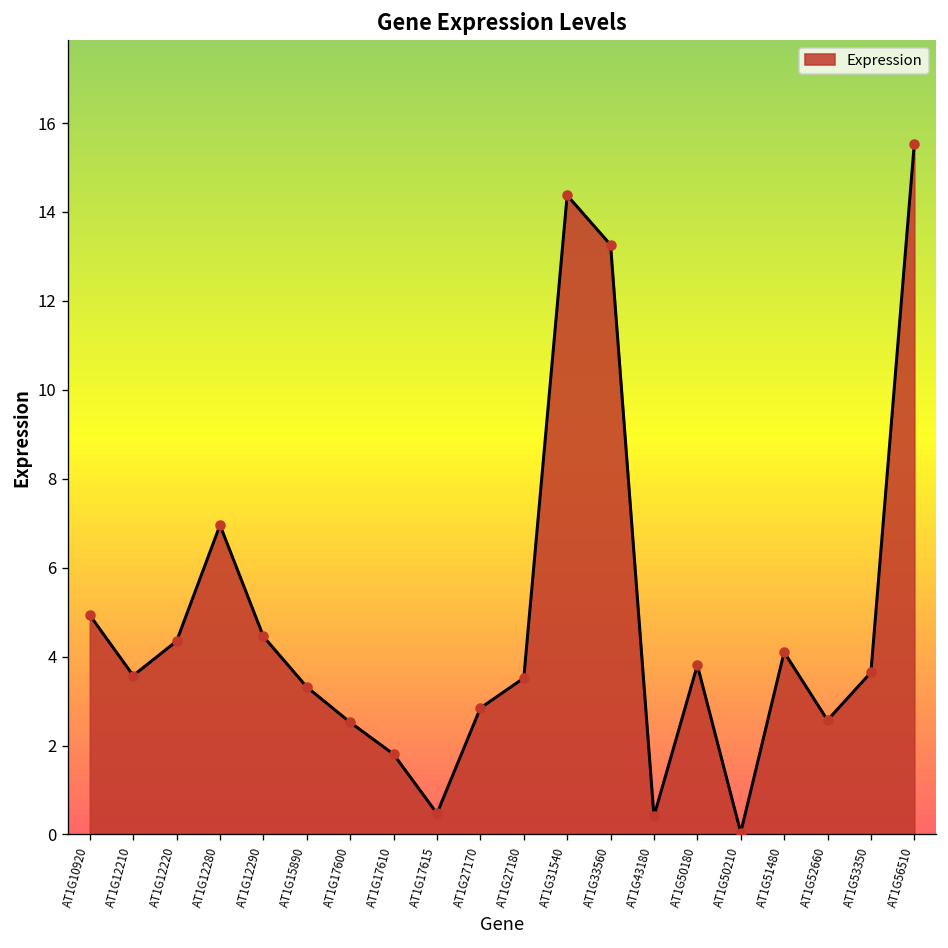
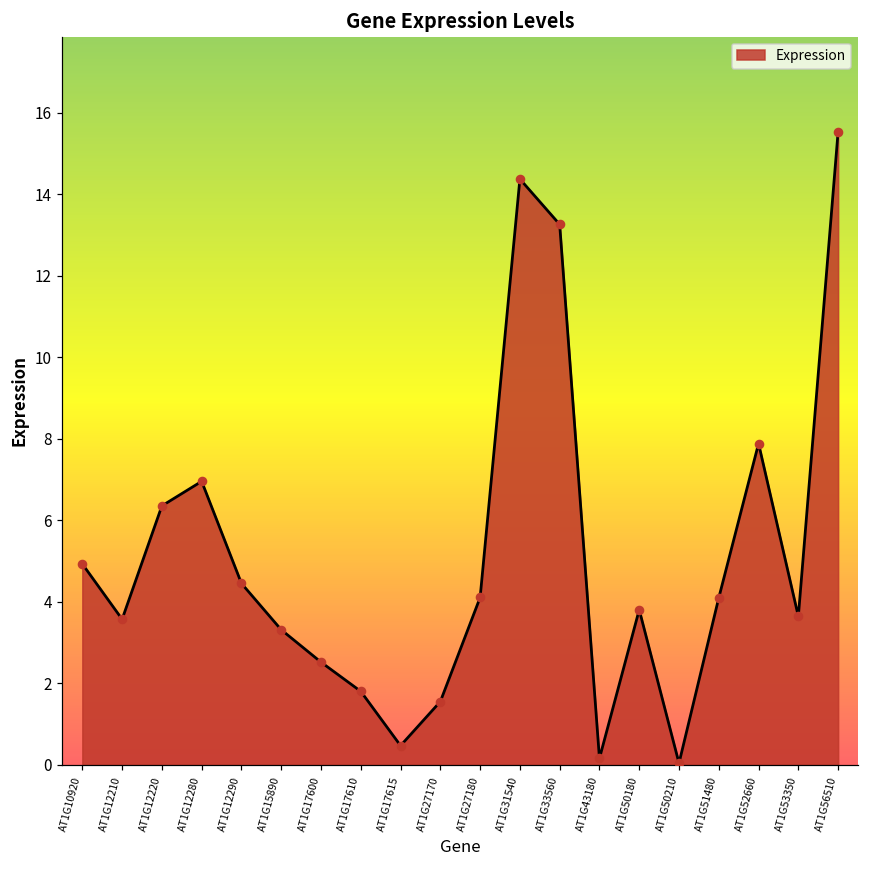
  {
    "AT1G10920": 4.9,
    "AT1G12210": 3.6,
-   "AT1G12220": 4.3,
+   "AT1G12220": 6.4,
    "AT1G12280": 7.0,
    "AT1G12290": 4.5,
    "AT1G15890": 3.3,
    "AT1G17600": 2.5,
    "AT1G17610": 1.8,
    "AT1G17615": 0.5,
-   "AT1G27170": 2.8,
-   "AT1G27180": 3.5,
+   "AT1G27170": 1.6,
+   "AT1G27180": 4.1,
    "AT1G31540": 14.4,
    "AT1G33560": 13.3,
-   "AT1G43180": 0.4,
+   "AT1G43180": 0.2,
    "AT1G50180": 3.8,
    "AT1G50210": 0.0,
    "AT1G51480": 4.1,
-   "AT1G52660": 2.6,
+   "AT1G52660": 7.9,
    "AT1G53350": 3.6,
    "AT1G56510": 15.5
  }
